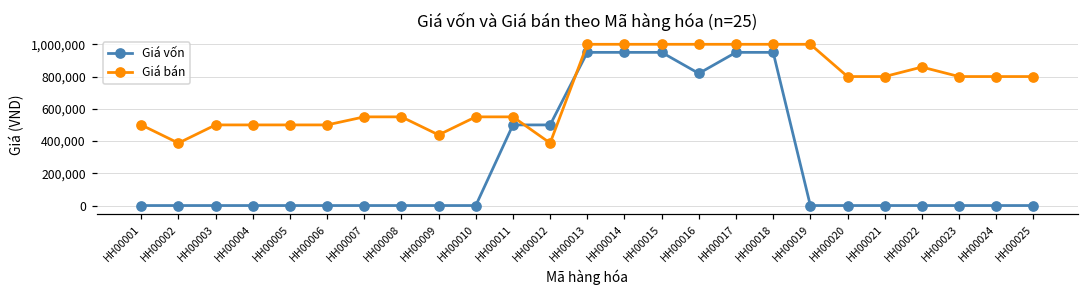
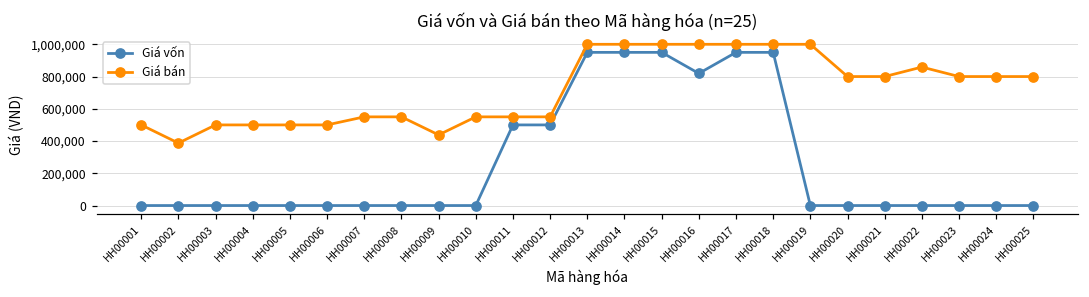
  {
    "Giá vốn": {
      "HH00001": "0",
      "HH00002": "0",
      "HH00003": "0",
      "HH00004": "0",
      "HH00005": "0",
      "HH00006": "0",
      "HH00007": "0",
      "HH00008": "0",
      "HH00009": "0",
      "HH00010": "0",
      "HH00011": "500,000",
      "HH00012": "500,000",
      "HH00013": "950,000",
      "HH00014": "950,000",
      "HH00015": "950,000",
      "HH00016": "820,000",
      "HH00017": "950,000",
      "HH00018": "950,000",
      "HH00019": "0",
      "HH00020": "0",
      "HH00021": "0",
      "HH00022": "0",
      "HH00023": "0",
      "HH00024": "0",
      "HH00025": "0"
    },
    "Giá bán": {
      "HH00001": "500,000",
      "HH00002": "390,000",
      "HH00003": "500,000",
      "HH00004": "500,000",
      "HH00005": "500,000",
      "HH00006": "500,000",
      "HH00007": "550,000",
      "HH00008": "550,000",
      "HH00009": "440,000",
      "HH00010": "550,000",
      "HH00011": "550,000",
-     "HH00012": "390,000",
+     "HH00012": "550,000",
      "HH00013": "1,000,000",
      "HH00014": "1,000,000",
      "HH00015": "1,000,000",
      "HH00016": "1,000,000",
      "HH00017": "1,000,000",
      "HH00018": "1,000,000",
      "HH00019": "1,000,000",
      "HH00020": "800,000",
      "HH00021": "800,000",
      "HH00022": "860,000",
      "HH00023": "800,000",
      "HH00024": "800,000",
      "HH00025": "800,000"
    }
  }
